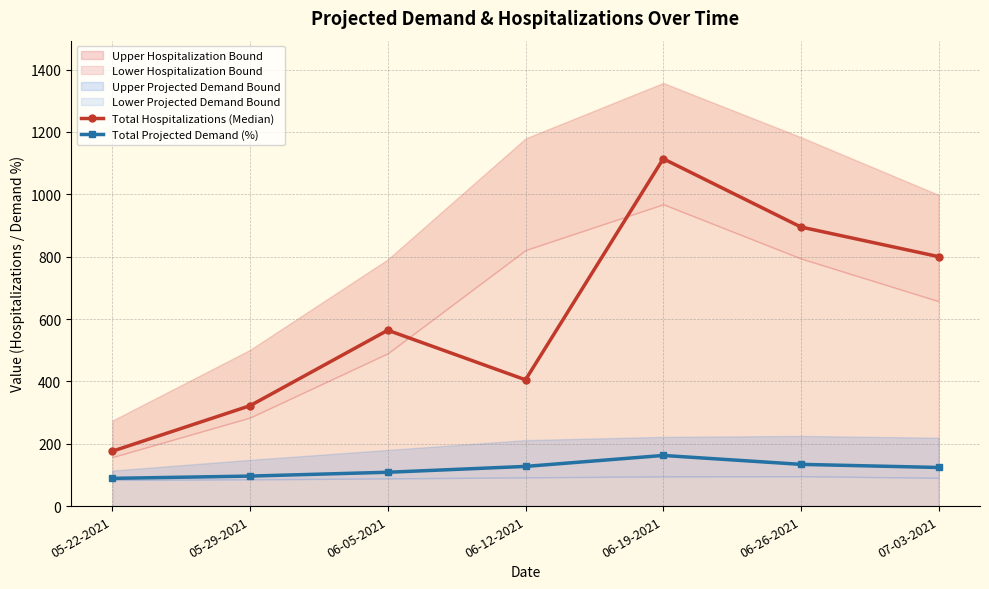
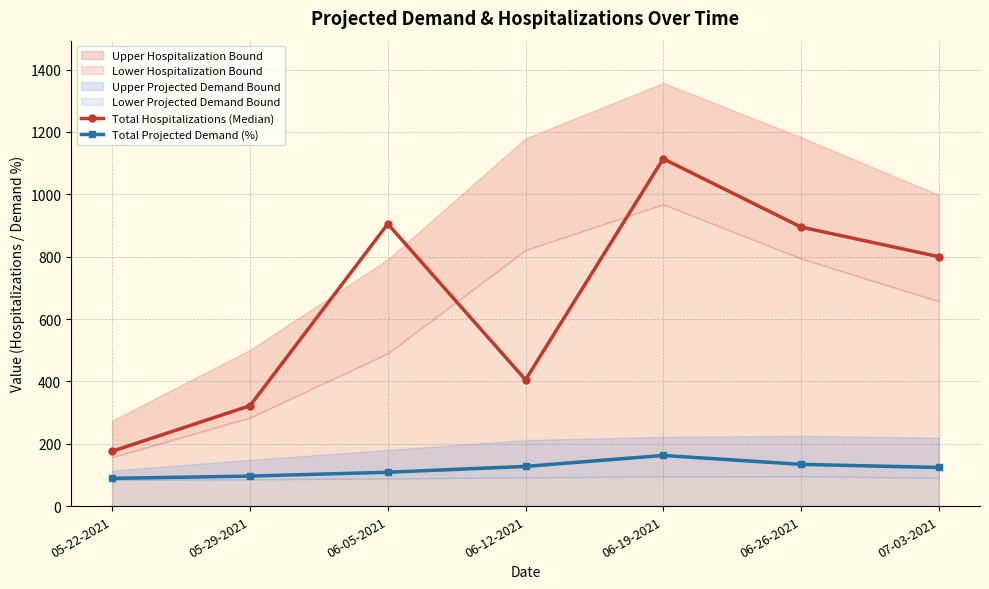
  {
    "Total Hospitalizations (Median)": {
      "05-22-2021": 180,
      "05-29-2021": 320,
-     "06-05-2021": 560,
+     "06-05-2021": 910,
      "06-12-2021": 410,
      "06-19-2021": 1110,
      "06-26-2021": 900,
      "07-03-2021": 800
    },
    "Total Projected Demand (%)": {
      "05-29-2021": 100,
      "06-05-2021": 110,
      "06-12-2021": 130,
      "06-19-2021": 160,
      "06-26-2021": 130,
      "07-03-2021": 120
    }
  }
